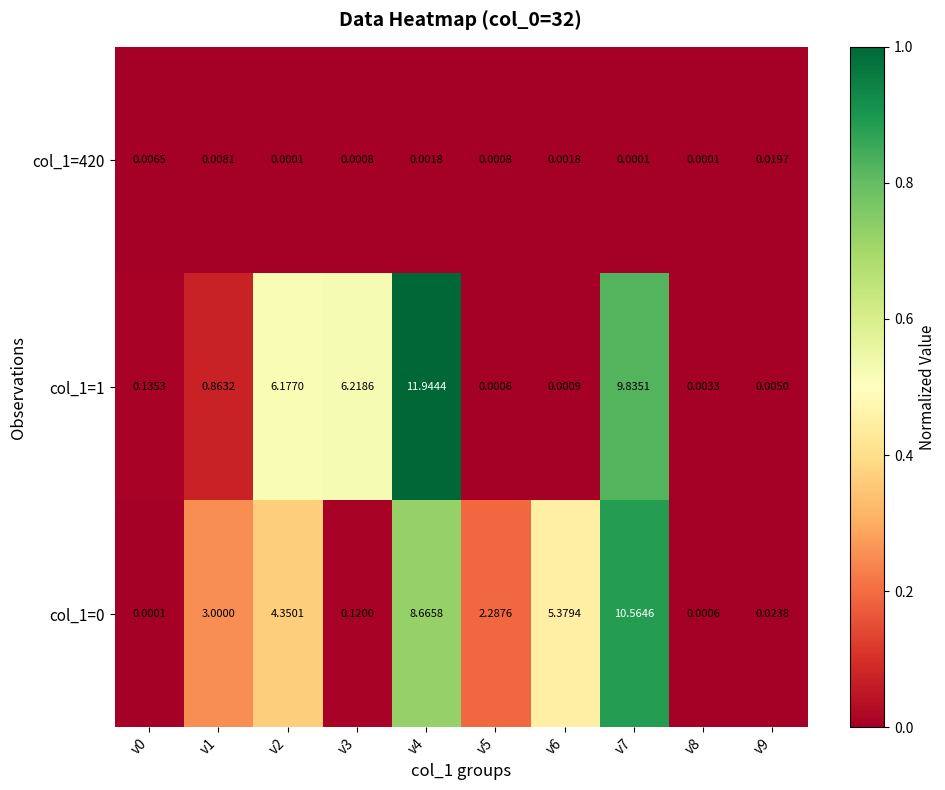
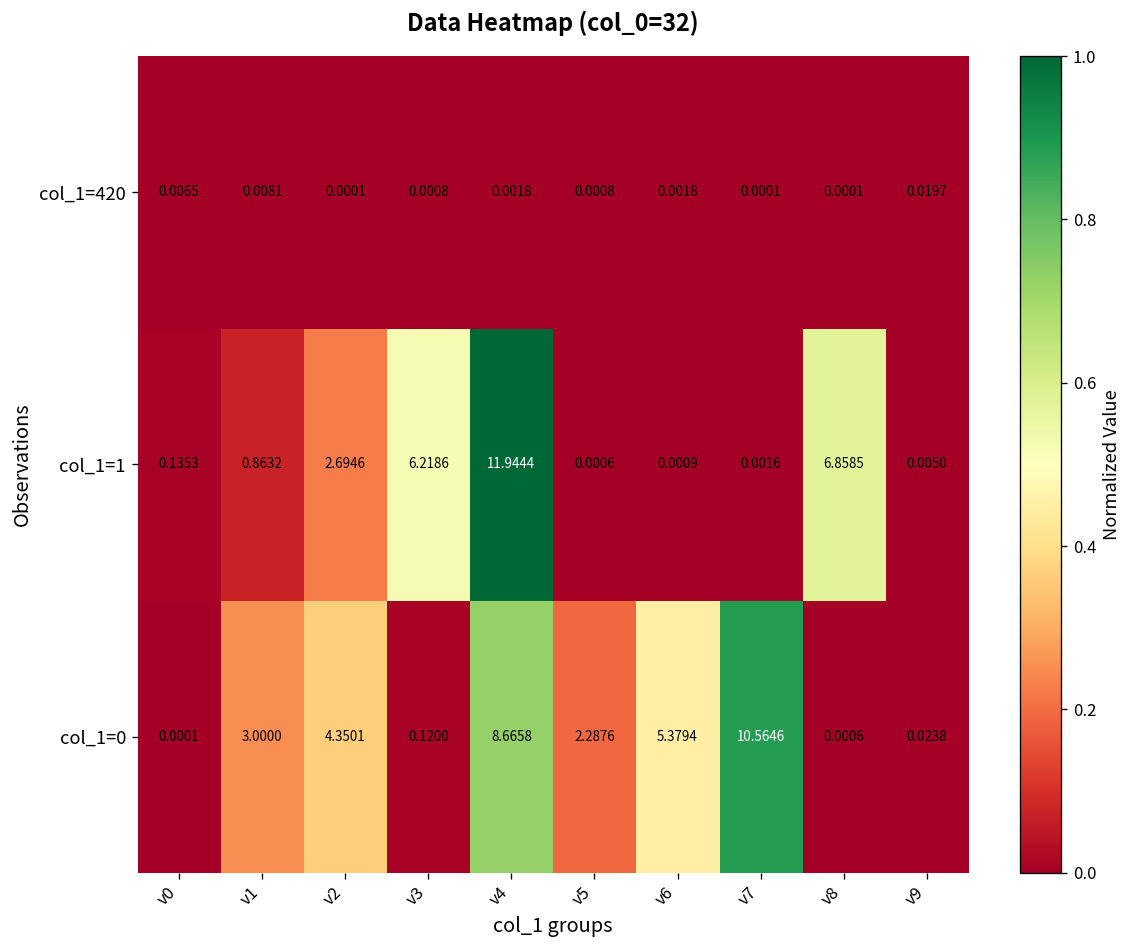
  {
    "col_1=420": {
      "v0": 0.0065,
      "v1": 0.0081,
      "v2": 0.0001,
      "v3": 0.0008,
      "v4": 0.0018,
      "v5": 0.0008,
      "v6": 0.0018,
      "v7": 0.0001,
      "v8": 0.0001,
      "v9": 0.0197
    },
    "col_1=1": {
      "v0": 0.1353,
      "v1": 0.8632,
-     "v2": 6.1770,
+     "v2": 2.6946,
      "v3": 6.2186,
      "v4": 11.9444,
      "v5": 0.0006,
      "v6": 0.0009,
-     "v7": 9.8351,
-     "v8": 0.0033,
+     "v7": 0.0016,
+     "v8": 6.8585,
      "v9": 0.0050
    },
    "col_1=0": {
      "v0": 0.0001,
      "v1": 3.0000,
      "v2": 4.3501,
      "v3": 0.1200,
      "v4": 8.6658,
      "v5": 2.2876,
      "v6": 5.3794,
      "v7": 10.5646,
      "v8": 0.0006,
      "v9": 0.0238
    }
  }
